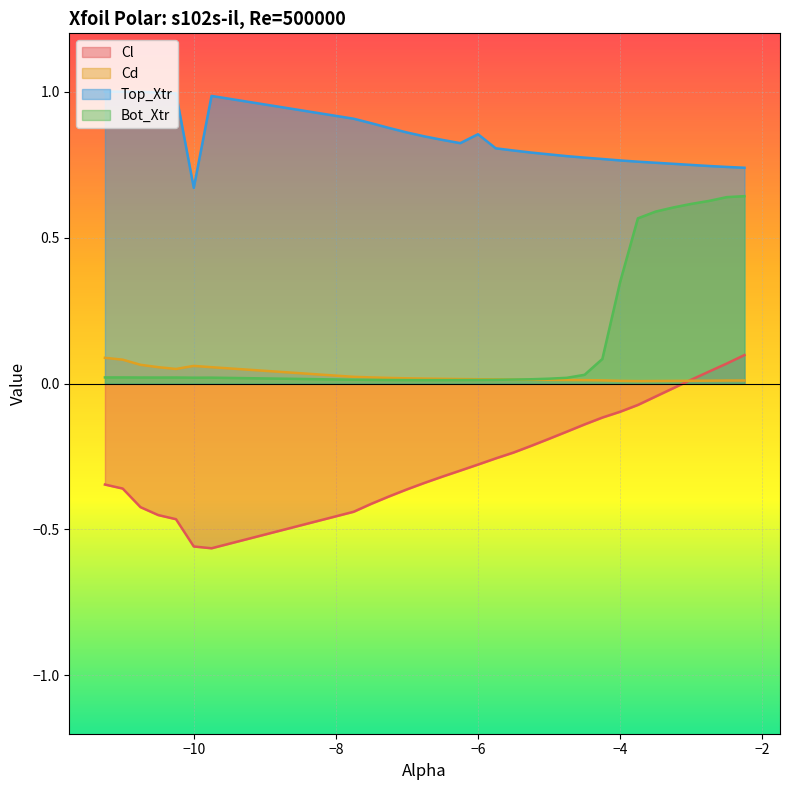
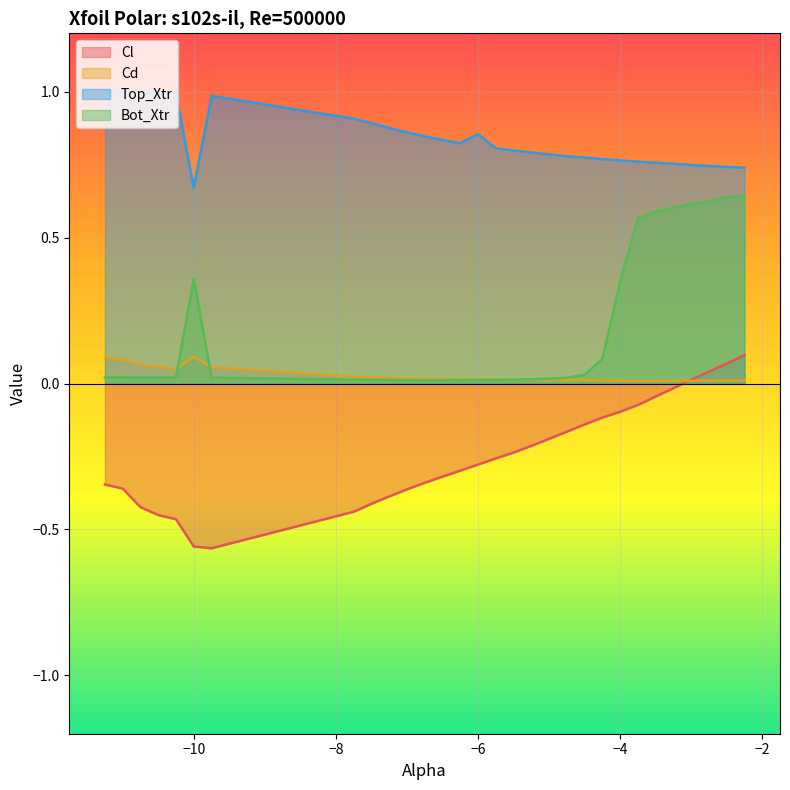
  {
    "Cd": {
-     "−10": 0.06,
+     "−10": 0.09,
      "−4": 0.01
    },
    "Top_Xtr": {
      "−10": 0.67,
      "−6": 0.85,
      "−4": 0.76
    },
    "Bot_Xtr": {
-     "−10": 0.02,
+     "−10": 0.36,
      "−4": 0.35
    }
  }
